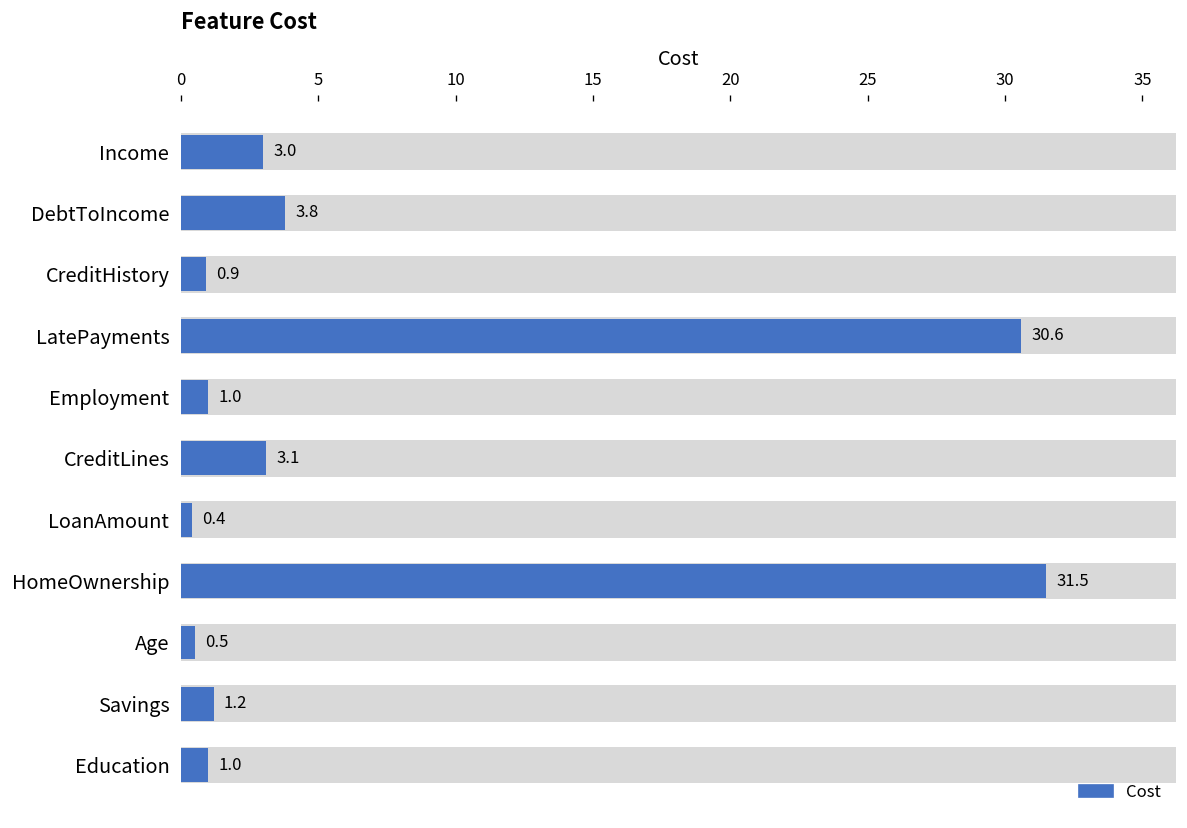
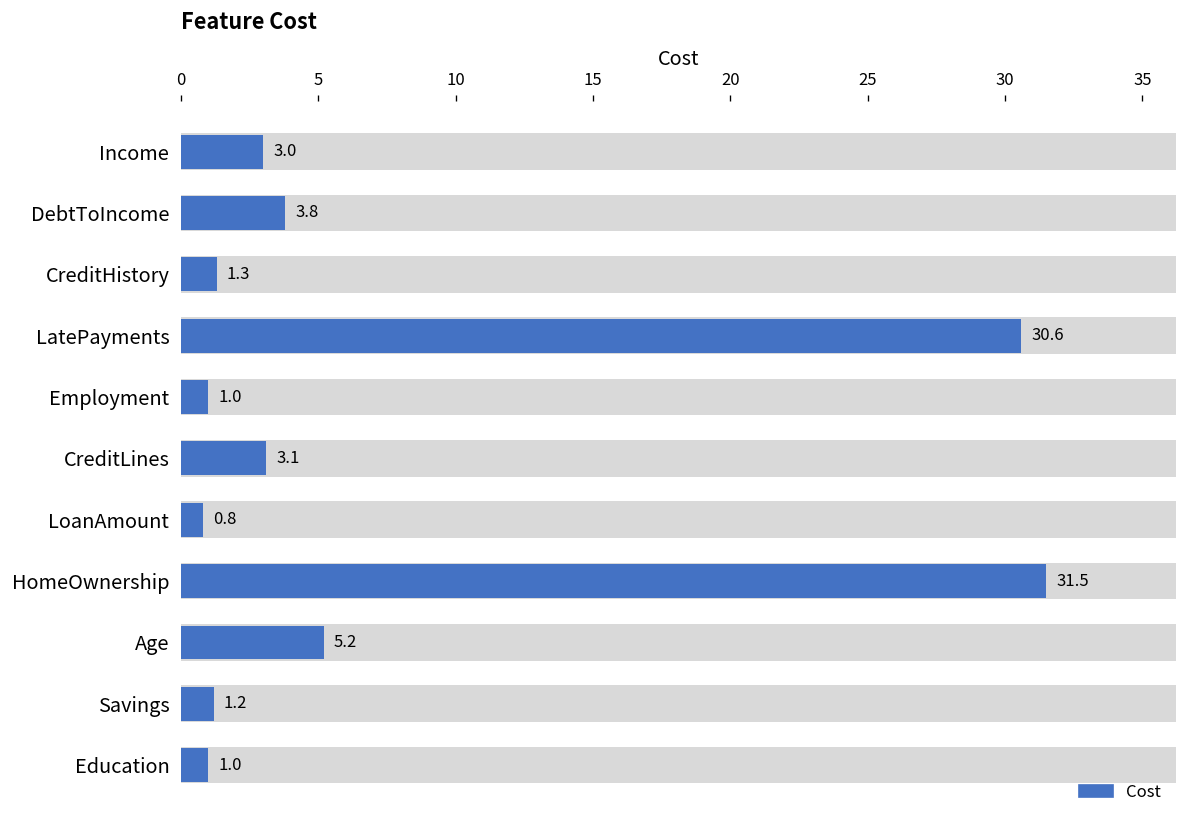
  {
    "Cost": {
-     "CreditHistory": 0.9,
-     "LoanAmount": 0.4,
-     "Age": 0.5
+     "CreditHistory": 1.3,
+     "LoanAmount": 0.8,
+     "Age": 5.2
    }
  }
